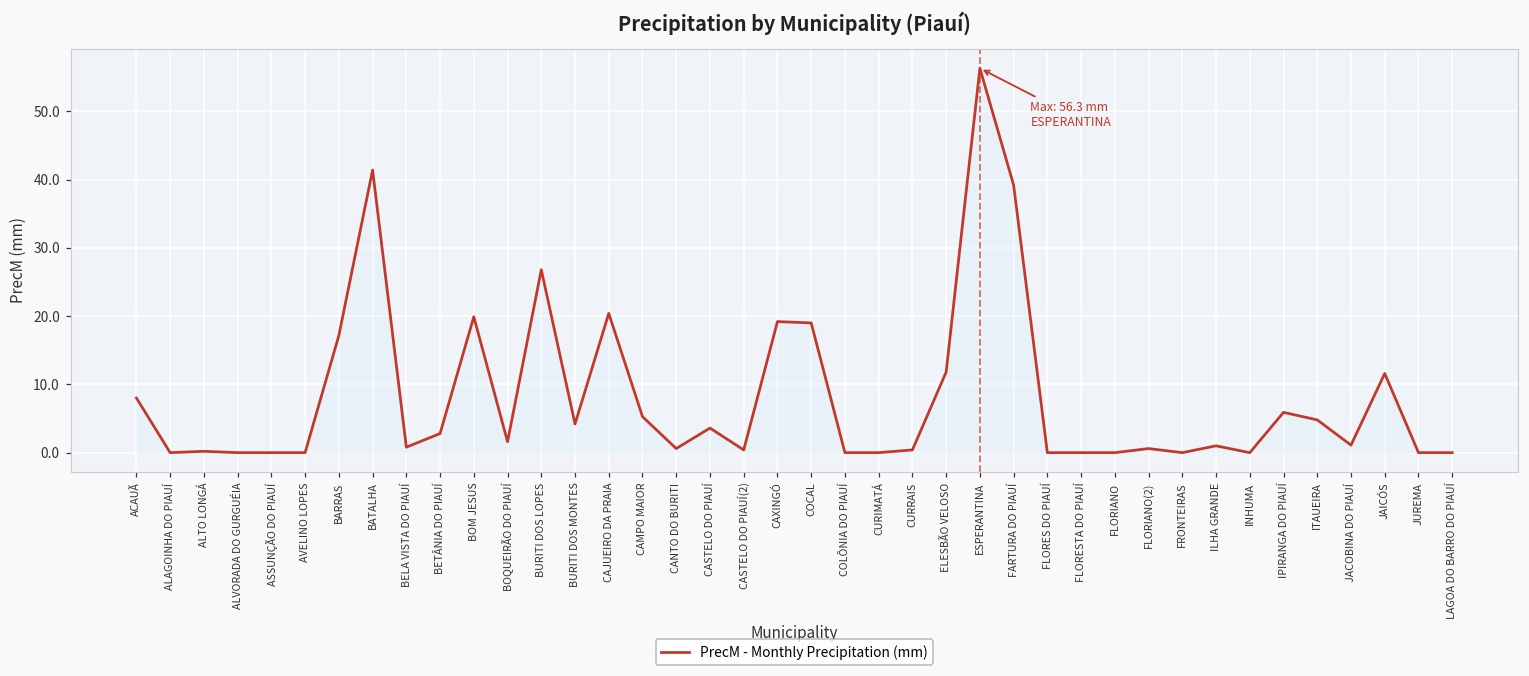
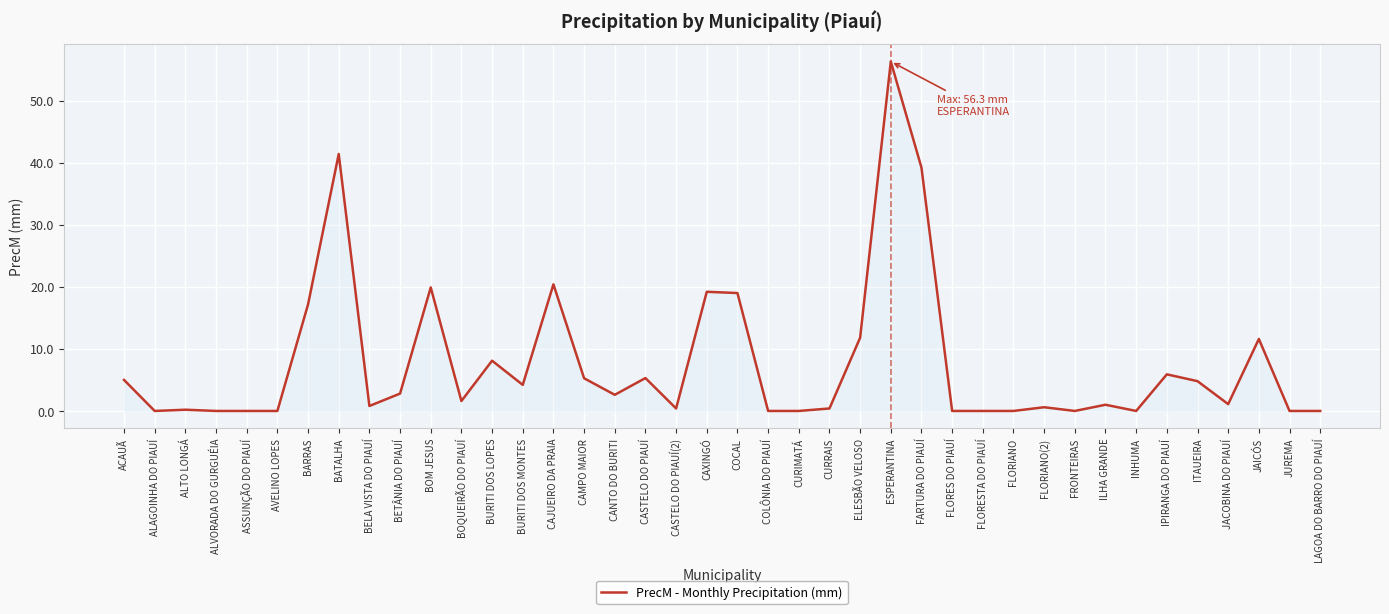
  {
-   "ACAUÃ": 8,
+   "ACAUÃ": 5,
    "ALAGOINHA DO PIAUÍ": 0,
    "ALTO LONGÁ": 0,
    "ALVORADA DO GURGUÉIA": 0,
    "ASSUNÇÃO DO PIAUÍ": 0,
    "AVELINO LOPES": 0,
    "BARRAS": 17,
    "BATALHA": 41,
    "BELA VISTA DO PIAUÍ": 1,
    "BETÂNIA DO PIAUÍ": 3,
    "BOM JESUS": 20,
    "BOQUEIRÃO DO PIAUÍ": 2,
-   "BURITI DOS LOPES": 27,
+   "BURITI DOS LOPES": 8,
    "BURITI DOS MONTES": 4,
    "CAJUEIRO DA PRAIA": 20,
    "CAMPO MAIOR": 5,
-   "CANTO DO BURITI": 1,
-   "CASTELO DO PIAUÍ": 4,
+   "CANTO DO BURITI": 3,
+   "CASTELO DO PIAUÍ": 5,
    "CASTELO DO PIAUÍ(2)": 0,
    "CAXINGÓ": 19,
    "COCAL": 19,
    "COLÔNIA DO PIAUÍ": 0,
    "CURIMATÁ": 0,
    "CURRAIS": 0,
    "ELESBÃO VELOSO": 12,
    "FARTURA DO PIAUÍ": 39,
    "FLORES DO PIAUÍ": 0,
    "FLORESTA DO PIAUÍ": 0,
    "FLORIANO": 0,
    "FLORIANO(2)": 1,
    "FRONTEIRAS": 0,
    "ILHA GRANDE": 1,
    "INHUMA": 0,
    "IPIRANGA DO PIAUÍ": 6,
    "ITAUEIRA": 5,
    "JACOBINA DO PIAUÍ": 1,
    "JAICÓS": 12,
    "JUREMA": 0,
    "LAGOA DO BARRO DO PIAUÍ": 0
  }
